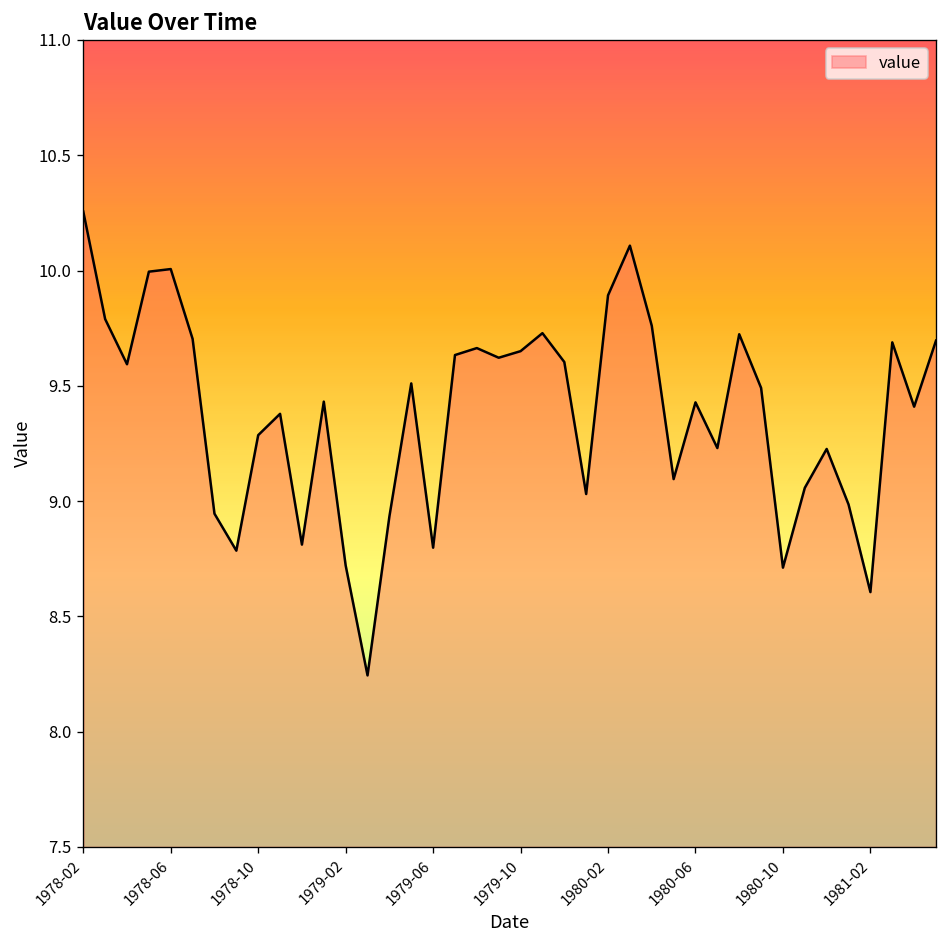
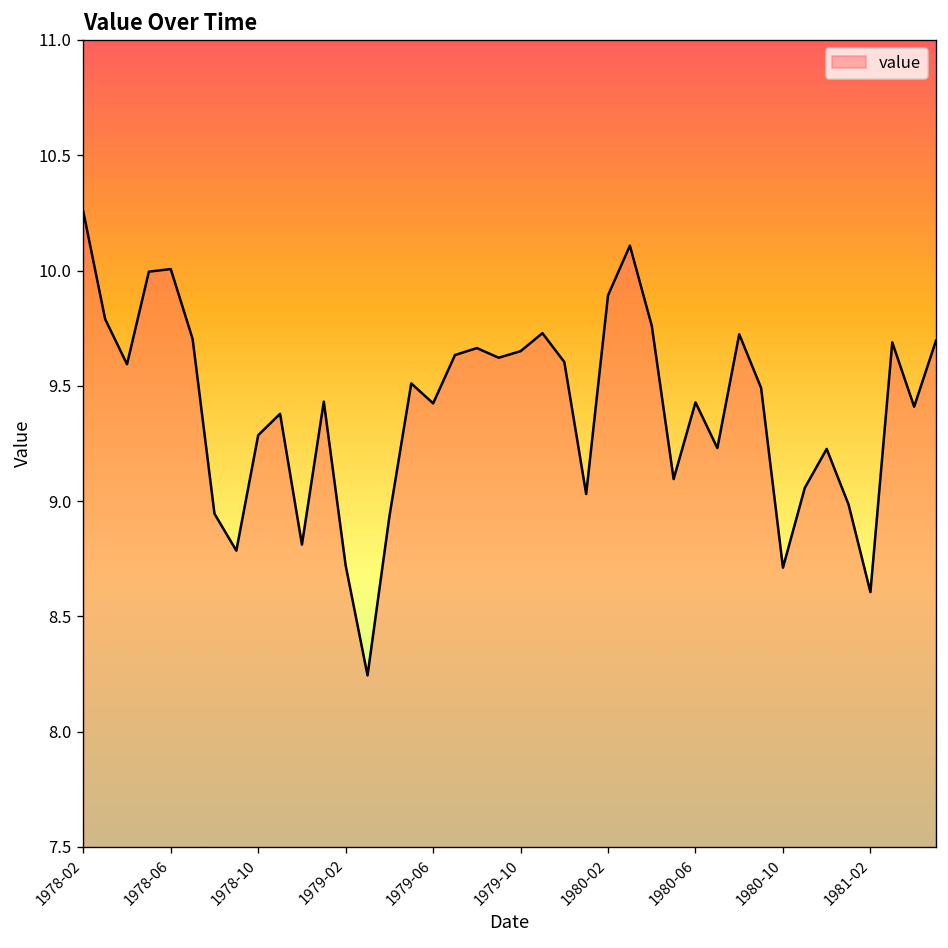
  {
    "1978-02": 10.26,
    "1978-06": 10.01,
    "1978-10": 9.29,
    "1979-02": 8.72,
-   "1979-06": 8.80,
+   "1979-06": 9.42,
    "1979-10": 9.65,
    "1980-02": 9.89,
    "1980-06": 9.43,
    "1980-10": 8.71,
    "1981-02": 8.61
  }
